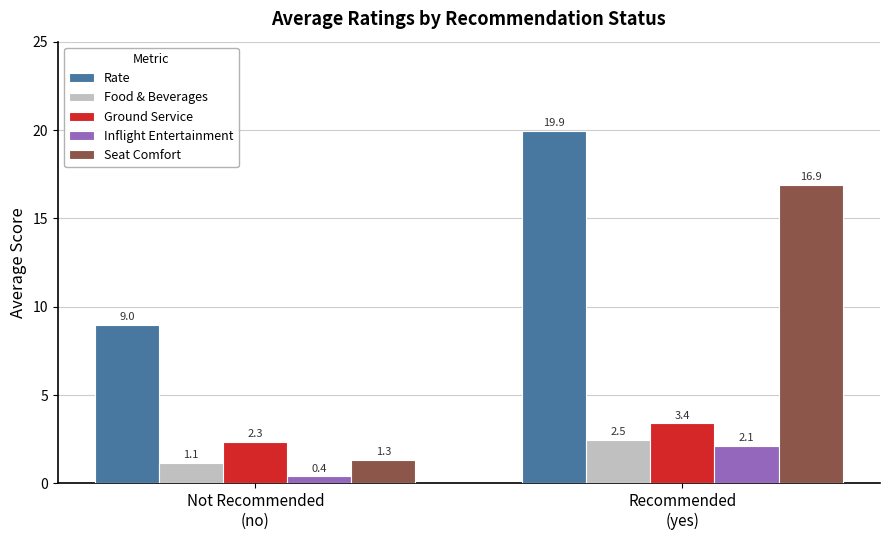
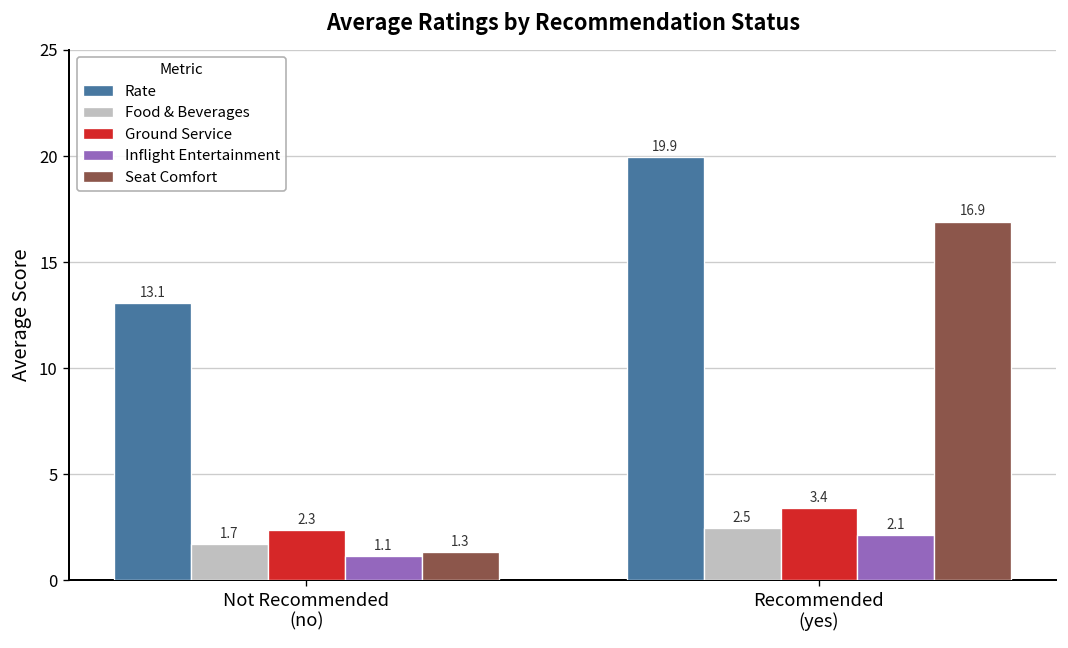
  {
    "Rate": {
-     "Not Recommended (no)": 9.0,
+     "Not Recommended (no)": 13.1,
      "Recommended (yes)": 19.9
    },
    "Food & Beverages": {
-     "Not Recommended (no)": 1.1,
+     "Not Recommended (no)": 1.7,
      "Recommended (yes)": 2.5
    },
    "Ground Service": {
      "Not Recommended (no)": 2.3,
      "Recommended (yes)": 3.4
    },
    "Inflight Entertainment": {
-     "Not Recommended (no)": 0.4,
+     "Not Recommended (no)": 1.1,
      "Recommended (yes)": 2.1
    },
    "Seat Comfort": {
      "Not Recommended (no)": 1.3,
      "Recommended (yes)": 16.9
    }
  }
